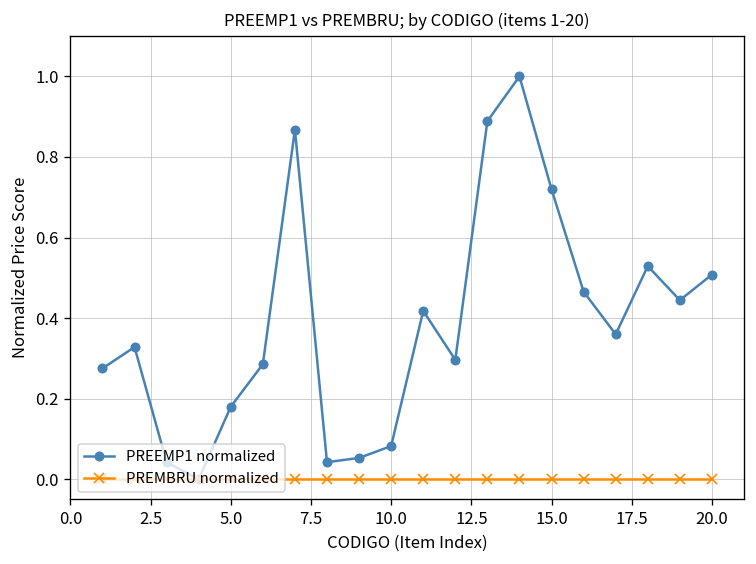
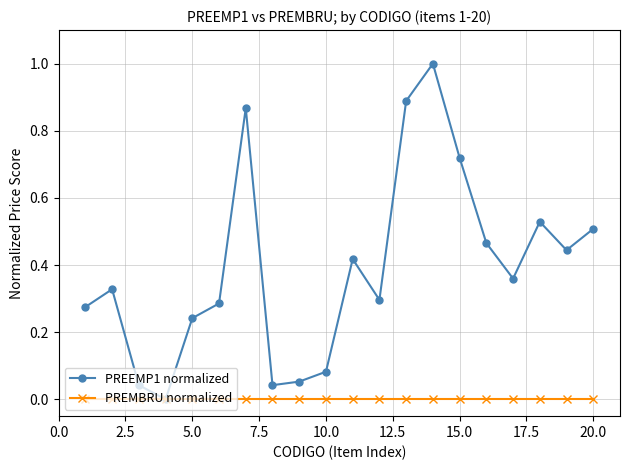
  {
    "PREEMP1 normalized": {
-     "5.0": 0.18,
+     "5.0": 0.24,
      "10.0": 0.08,
      "15.0": 0.72,
      "20.0": 0.51
    },
    "PREMBRU normalized": {
      "10.0": 0.00,
      "15.0": 0.00,
      "20.0": 0.00
    }
  }
